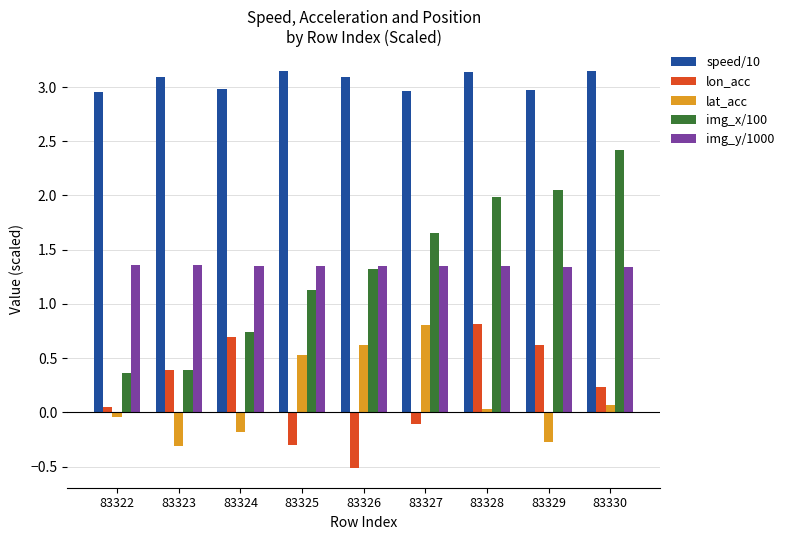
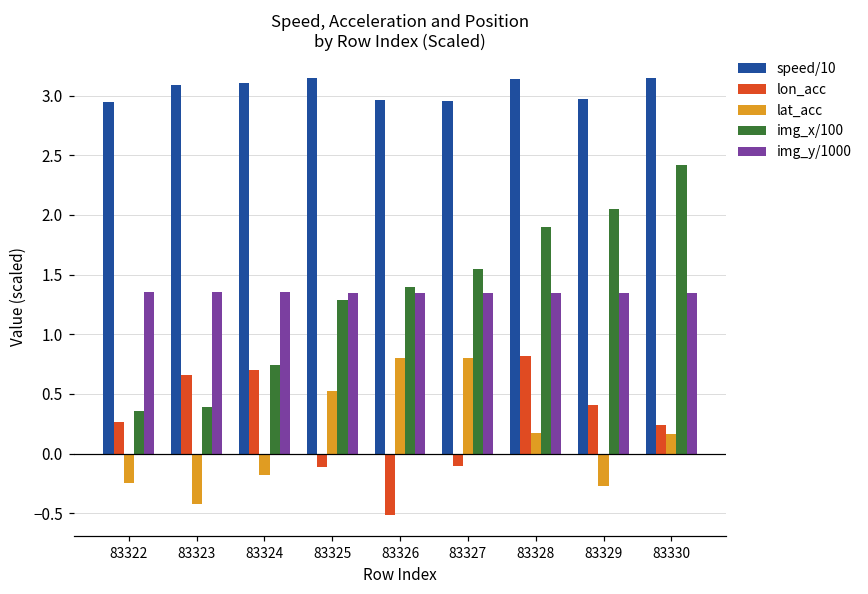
  {
    "speed/10": {
      "83322": 2.95,
      "83323": 3.09,
-     "83324": 2.98,
+     "83324": 3.11,
      "83325": 3.15,
-     "83326": 3.10,
+     "83326": 2.97,
      "83327": 2.96,
      "83328": 3.14,
      "83329": 2.98,
      "83330": 3.15
    },
    "lon_acc": {
-     "83322": 0.04,
-     "83323": 0.39,
+     "83322": 0.26,
+     "83323": 0.66,
      "83324": 0.70,
-     "83325": -0.30,
+     "83325": -0.11,
      "83326": -0.51,
      "83327": -0.10,
      "83328": 0.81,
-     "83329": 0.62,
+     "83329": 0.41,
      "83330": 0.24
    },
    "lat_acc": {
-     "83322": -0.04,
-     "83323": -0.31,
+     "83322": -0.25,
+     "83323": -0.42,
      "83324": -0.18,
      "83325": 0.53,
-     "83326": 0.62,
+     "83326": 0.80,
      "83327": 0.80,
-     "83328": 0.03,
+     "83328": 0.17,
      "83329": -0.27,
-     "83330": 0.07
+     "83330": 0.17
    },
    "img_x/100": {
      "83322": 0.36,
      "83323": 0.39,
      "83324": 0.74,
-     "83325": 1.13,
-     "83326": 1.32,
-     "83327": 1.65,
-     "83328": 1.99,
+     "83325": 1.29,
+     "83326": 1.40,
+     "83327": 1.55,
+     "83328": 1.90,
      "83329": 2.05,
      "83330": 2.42
    },
    "img_y/1000": {
      "83322": 1.36,
      "83323": 1.36,
      "83324": 1.35,
      "83325": 1.35,
      "83326": 1.35,
      "83327": 1.35,
      "83328": 1.35,
      "83329": 1.34,
      "83330": 1.34
    }
  }
